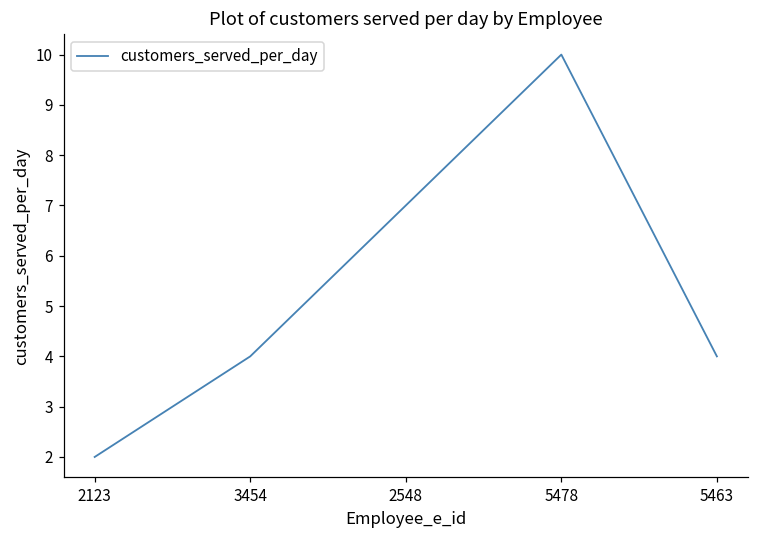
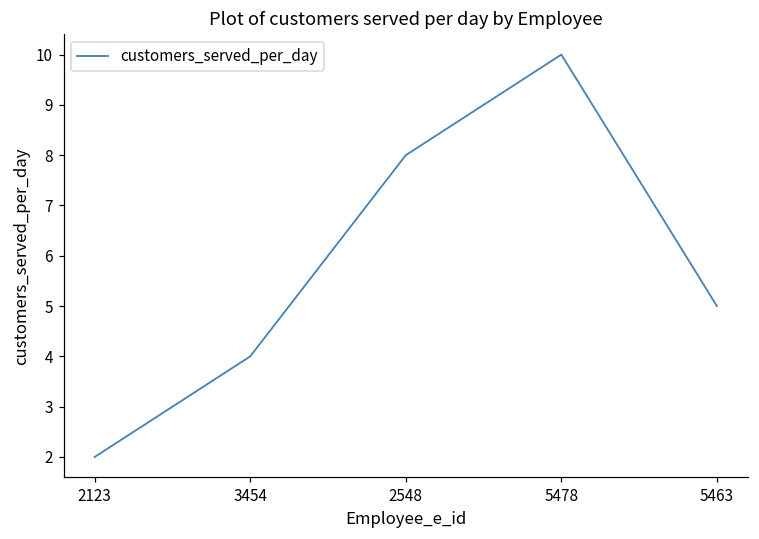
  {
    "2123": 2,
    "3454": 4,
-   "2548": 7,
+   "2548": 8,
    "5478": 10,
-   "5463": 4
+   "5463": 5
  }
